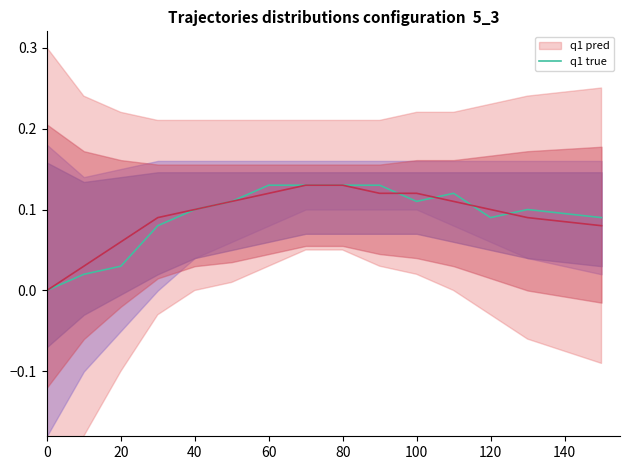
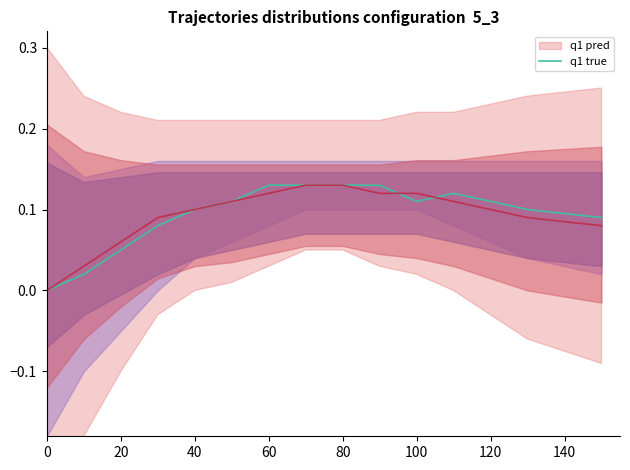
  {
    "q1 true": {
-     "20": 0.03,
+     "20": 0.05,
      "60": 0.13,
      "100": 0.11,
-     "120": 0.09
+     "120": 0.11
    }
  }
